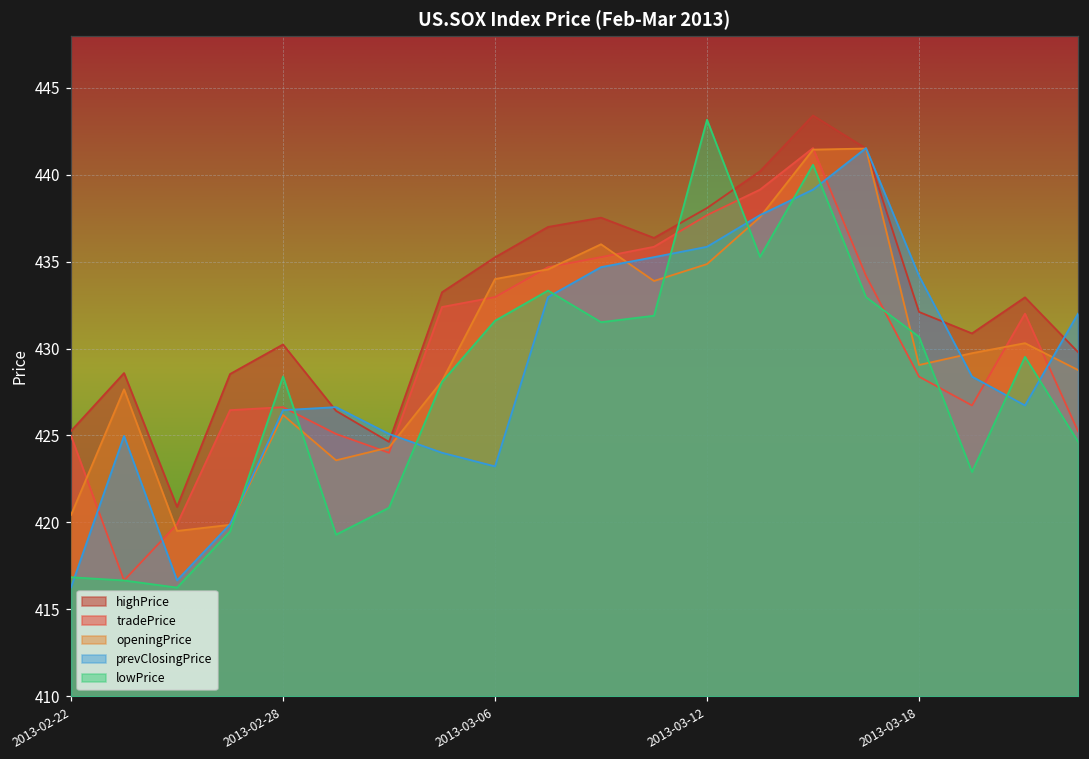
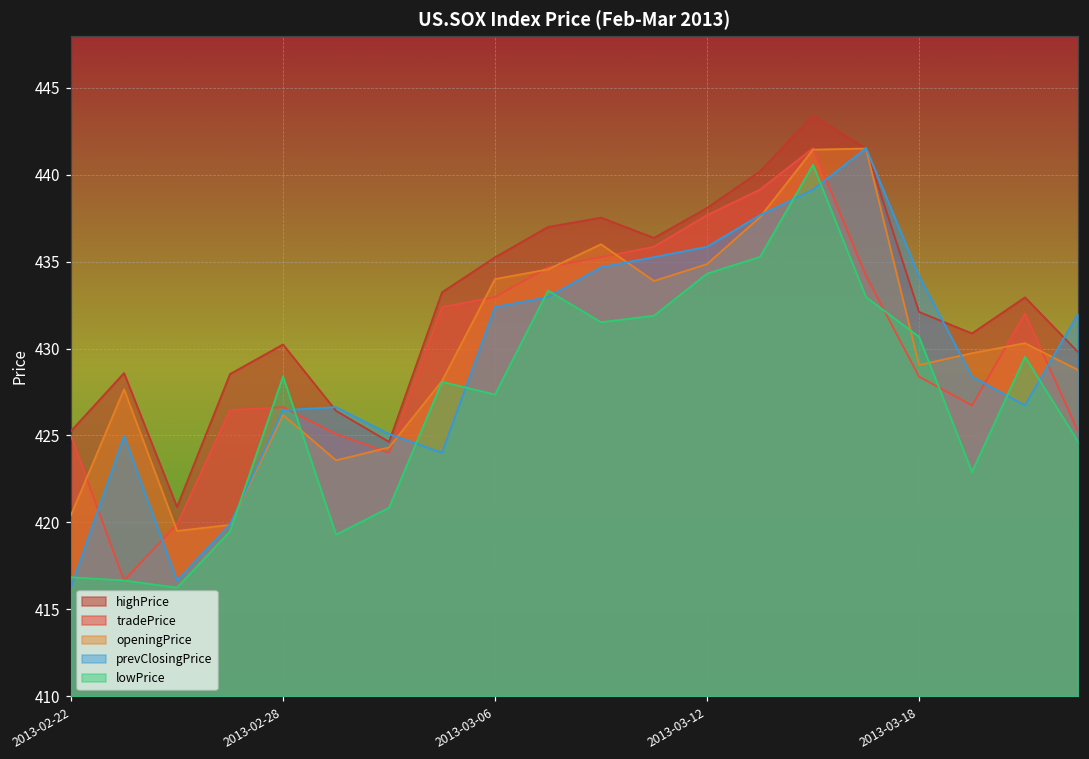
  {
    "prevClosingPrice": {
      "2013-02-22": 416.3,
      "2013-02-28": 426.5,
-     "2013-03-06": 423.2,
+     "2013-03-06": 432.4,
      "2013-03-12": 435.9,
      "2013-03-18": 434.2
    },
    "lowPrice": {
      "2013-02-22": 416.8,
      "2013-02-28": 428.4,
-     "2013-03-06": 431.6,
-     "2013-03-12": 443.2,
+     "2013-03-06": 427.4,
+     "2013-03-12": 434.3,
      "2013-03-18": 430.7
    }
  }
